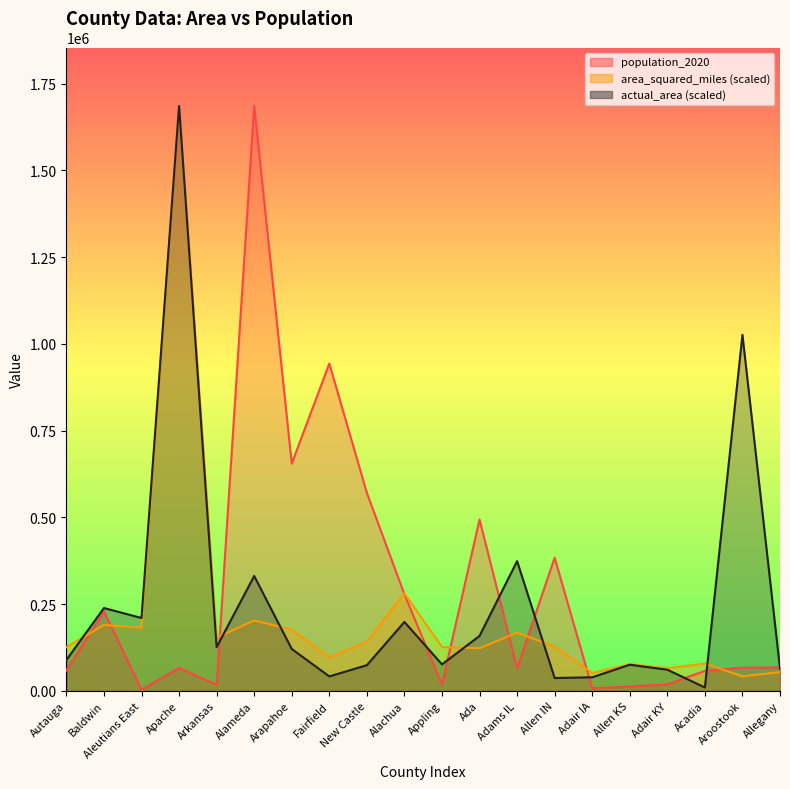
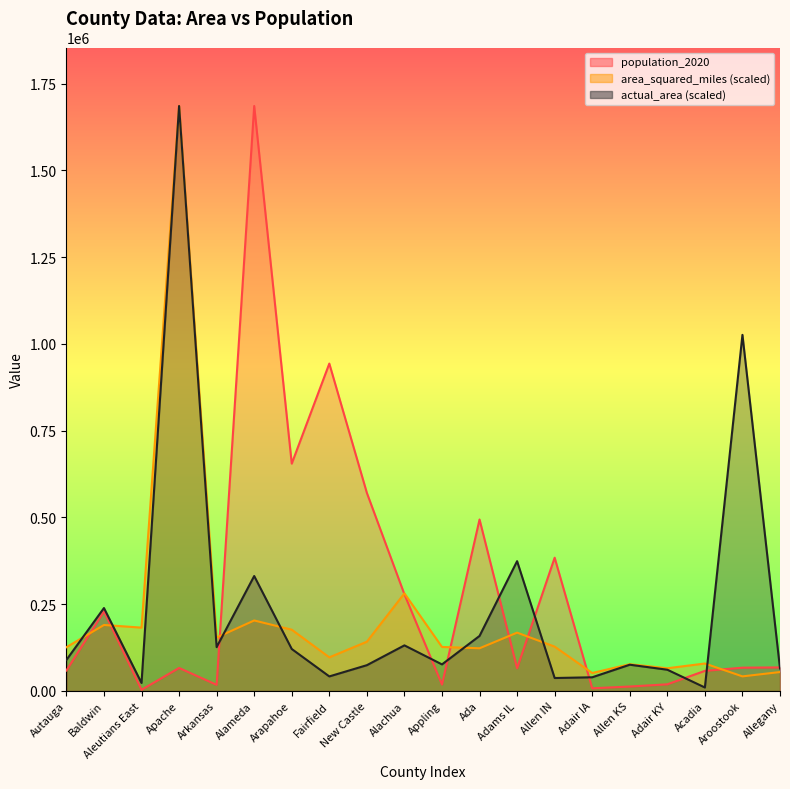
  {
    "actual_area (scaled)": {
      "Autauga": 90000,
      "Baldwin": 240000,
-     "Aleutians East": 210000,
+     "Aleutians East": 20000,
      "Arkansas": 130000,
      "Alameda": 330000,
      "Arapahoe": 120000,
      "Fairfield": 40000,
      "New Castle": 70000,
-     "Alachua": 200000,
+     "Alachua": 130000,
      "Appling": 80000,
      "Ada": 160000,
      "Adams IL": 370000,
      "Allen IN": 40000,
      "Adair IA": 40000,
      "Acadia": 10000,
      "Aroostook": 1030000
    }
  }
